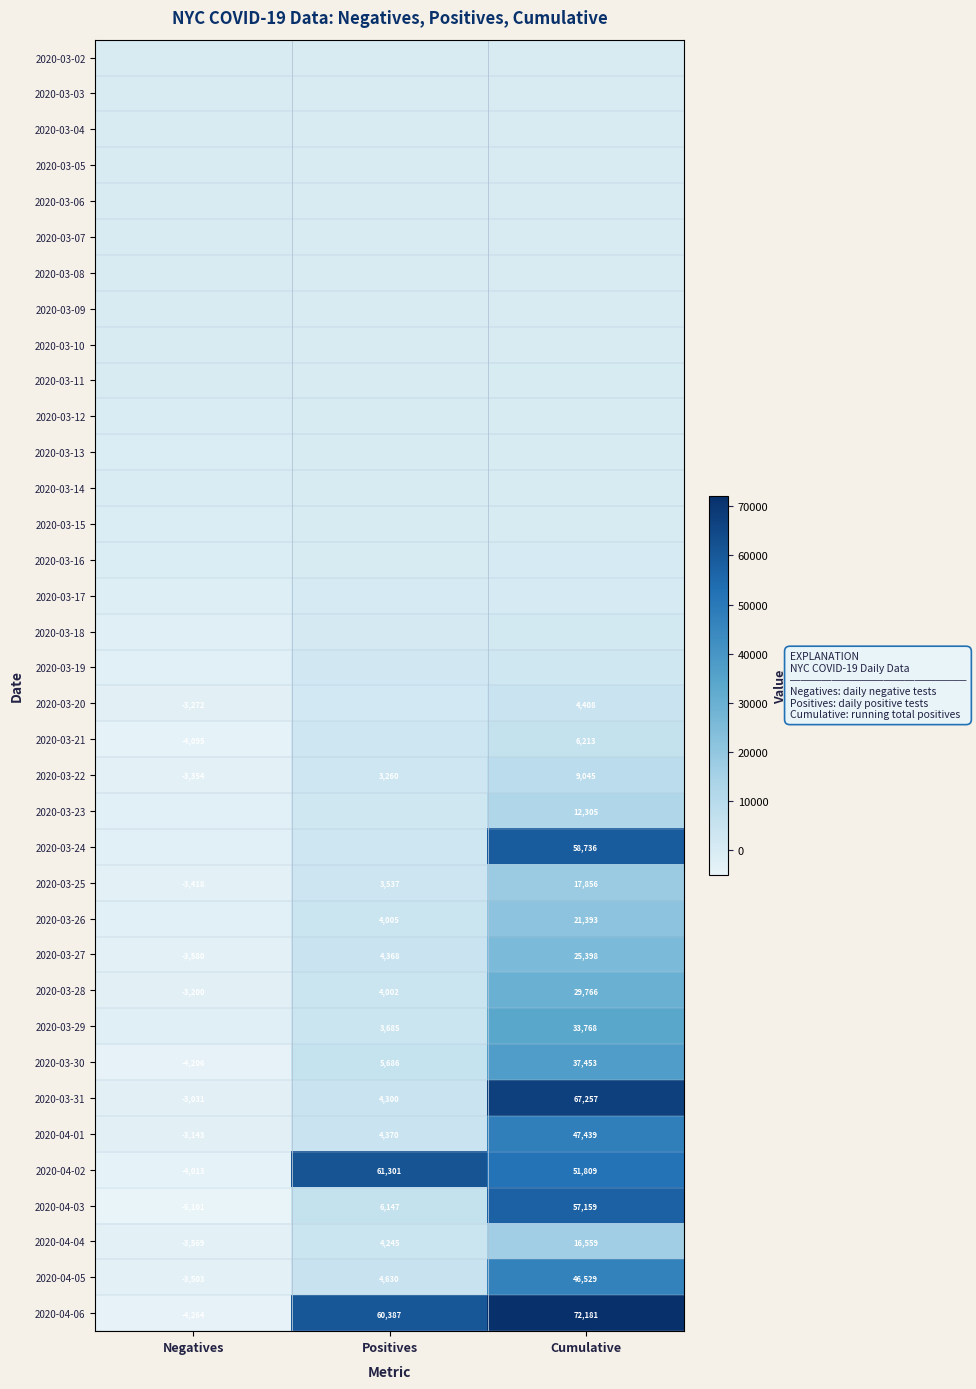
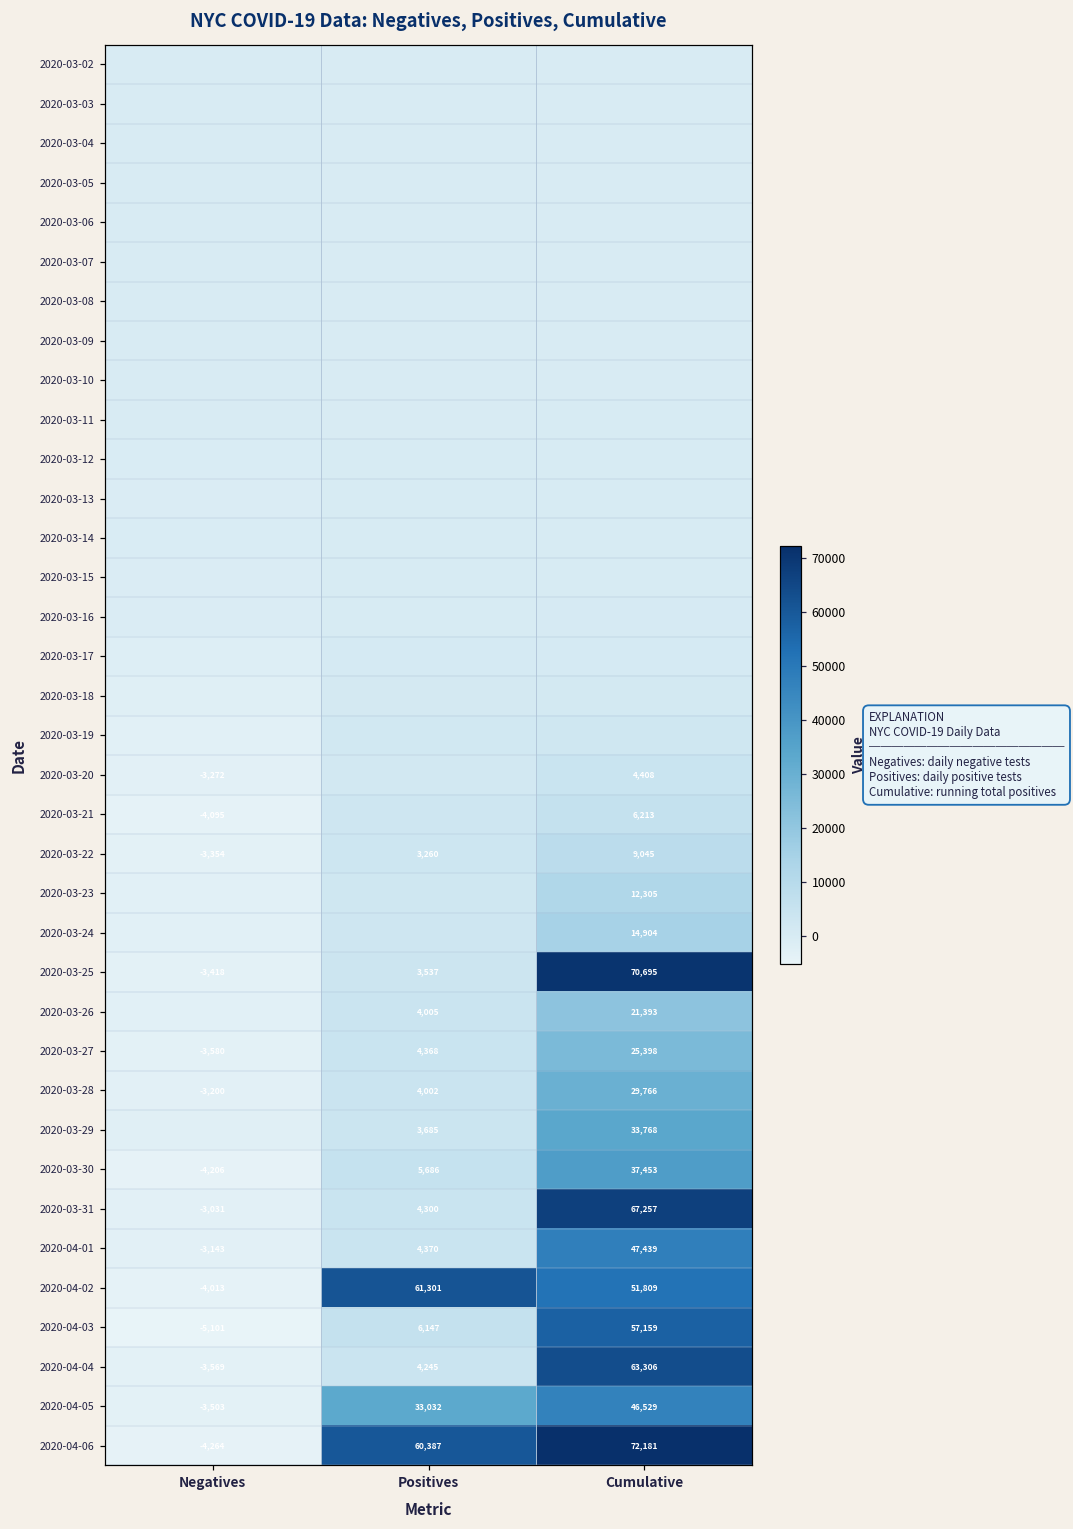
  {
    "2020-03-20": {
      "Cumulative": "4,408"
    },
    "2020-03-21": {
      "Cumulative": "6,213"
    },
    "2020-03-22": {
      "Positives": "3,260",
      "Cumulative": "9,045"
    },
    "2020-03-23": {
      "Cumulative": "12,305"
    },
    "2020-03-24": {
-     "Cumulative": "58,736"
+     "Cumulative": "14,904"
    },
    "2020-03-25": {
      "Positives": "3,537",
-     "Cumulative": "17,856"
+     "Cumulative": "70,695"
    },
    "2020-03-26": {
      "Positives": "4,005",
      "Cumulative": "21,393"
    },
    "2020-03-27": {
      "Positives": "4,368",
      "Cumulative": "25,398"
    },
    "2020-03-28": {
      "Positives": "4,002",
      "Cumulative": "29,766"
    },
    "2020-03-29": {
      "Positives": "3,685",
      "Cumulative": "33,768"
    },
    "2020-03-30": {
      "Positives": "5,686",
      "Cumulative": "37,453"
    },
    "2020-03-31": {
      "Positives": "4,300",
      "Cumulative": "67,257"
    },
    "2020-04-01": {
      "Positives": "4,370",
      "Cumulative": "47,439"
    },
    "2020-04-02": {
      "Positives": "61,301",
      "Cumulative": "51,809"
    },
    "2020-04-03": {
      "Positives": "6,147",
      "Cumulative": "57,159"
    },
    "2020-04-04": {
      "Positives": "4,245",
-     "Cumulative": "16,559"
+     "Cumulative": "63,306"
    },
    "2020-04-05": {
-     "Positives": "4,630",
+     "Positives": "33,032",
      "Cumulative": "46,529"
    },
    "2020-04-06": {
      "Positives": "60,387",
      "Cumulative": "72,181"
    }
  }
